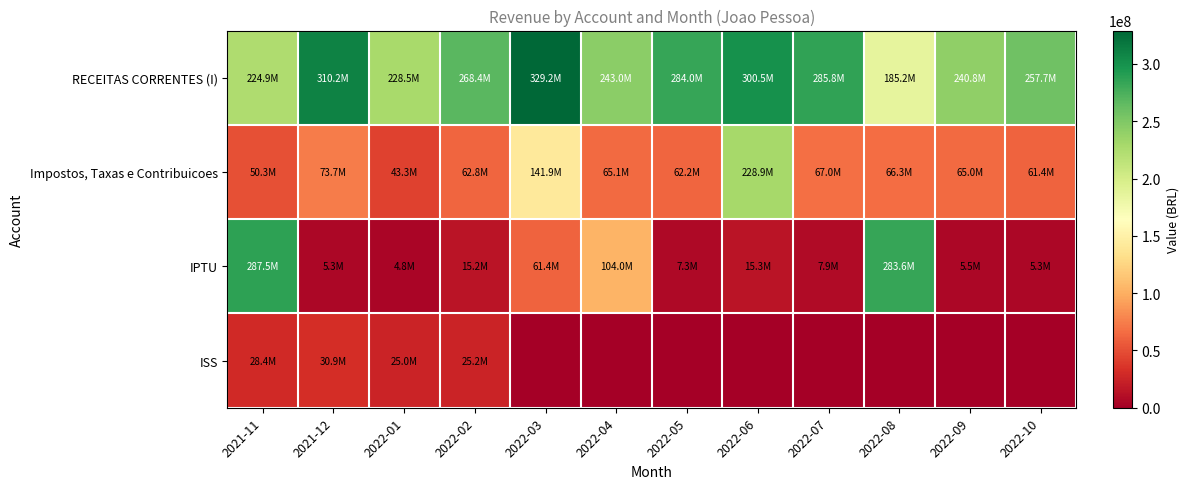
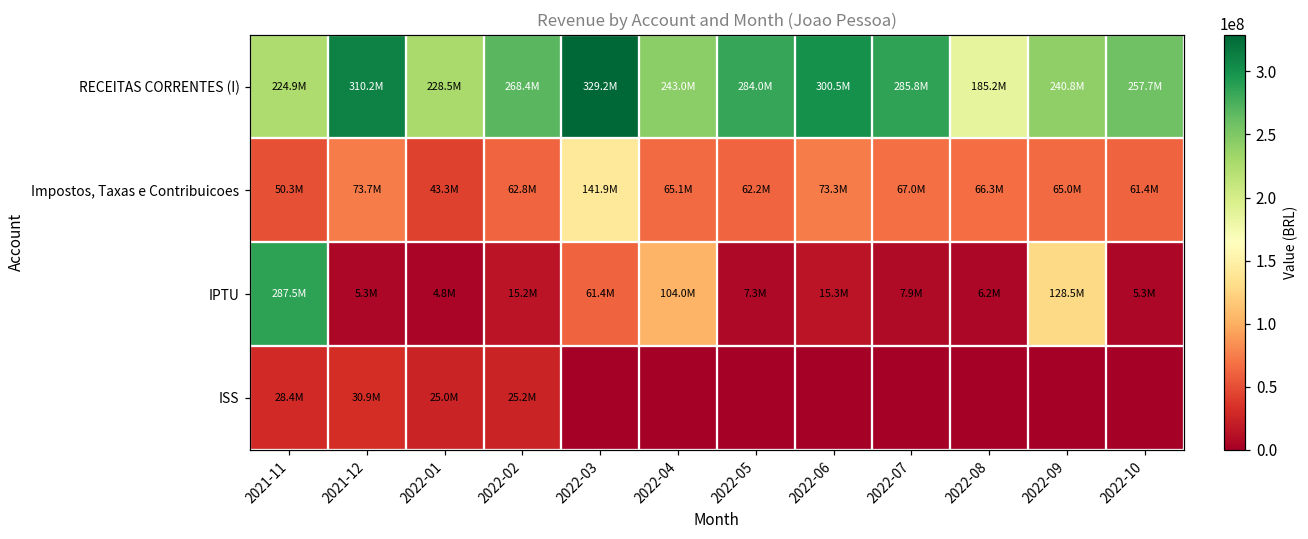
  {
    "RECEITAS CORRENTES (I)": {
      "2021-11": "224.9M",
      "2021-12": "310.2M",
      "2022-01": "228.5M",
      "2022-02": "268.4M",
      "2022-03": "329.2M",
      "2022-04": "243.0M",
      "2022-05": "284.0M",
      "2022-06": "300.5M",
      "2022-07": "285.8M",
      "2022-08": "185.2M",
      "2022-09": "240.8M",
      "2022-10": "257.7M"
    },
    "Impostos, Taxas e Contribuicoes": {
      "2021-11": "50.3M",
      "2021-12": "73.7M",
      "2022-01": "43.3M",
      "2022-02": "62.8M",
      "2022-03": "141.9M",
      "2022-04": "65.1M",
      "2022-05": "62.2M",
-     "2022-06": "228.9M",
+     "2022-06": "73.3M",
      "2022-07": "67.0M",
      "2022-08": "66.3M",
      "2022-09": "65.0M",
      "2022-10": "61.4M"
    },
    "IPTU": {
      "2021-11": "287.5M",
      "2021-12": "5.3M",
      "2022-01": "4.8M",
      "2022-02": "15.2M",
      "2022-03": "61.4M",
      "2022-04": "104.0M",
      "2022-05": "7.3M",
      "2022-06": "15.3M",
      "2022-07": "7.9M",
-     "2022-08": "283.6M",
-     "2022-09": "5.5M",
+     "2022-08": "6.2M",
+     "2022-09": "128.5M",
      "2022-10": "5.3M"
    },
    "ISS": {
      "2021-11": "28.4M",
      "2021-12": "30.9M",
      "2022-01": "25.0M",
      "2022-02": "25.2M"
    }
  }
